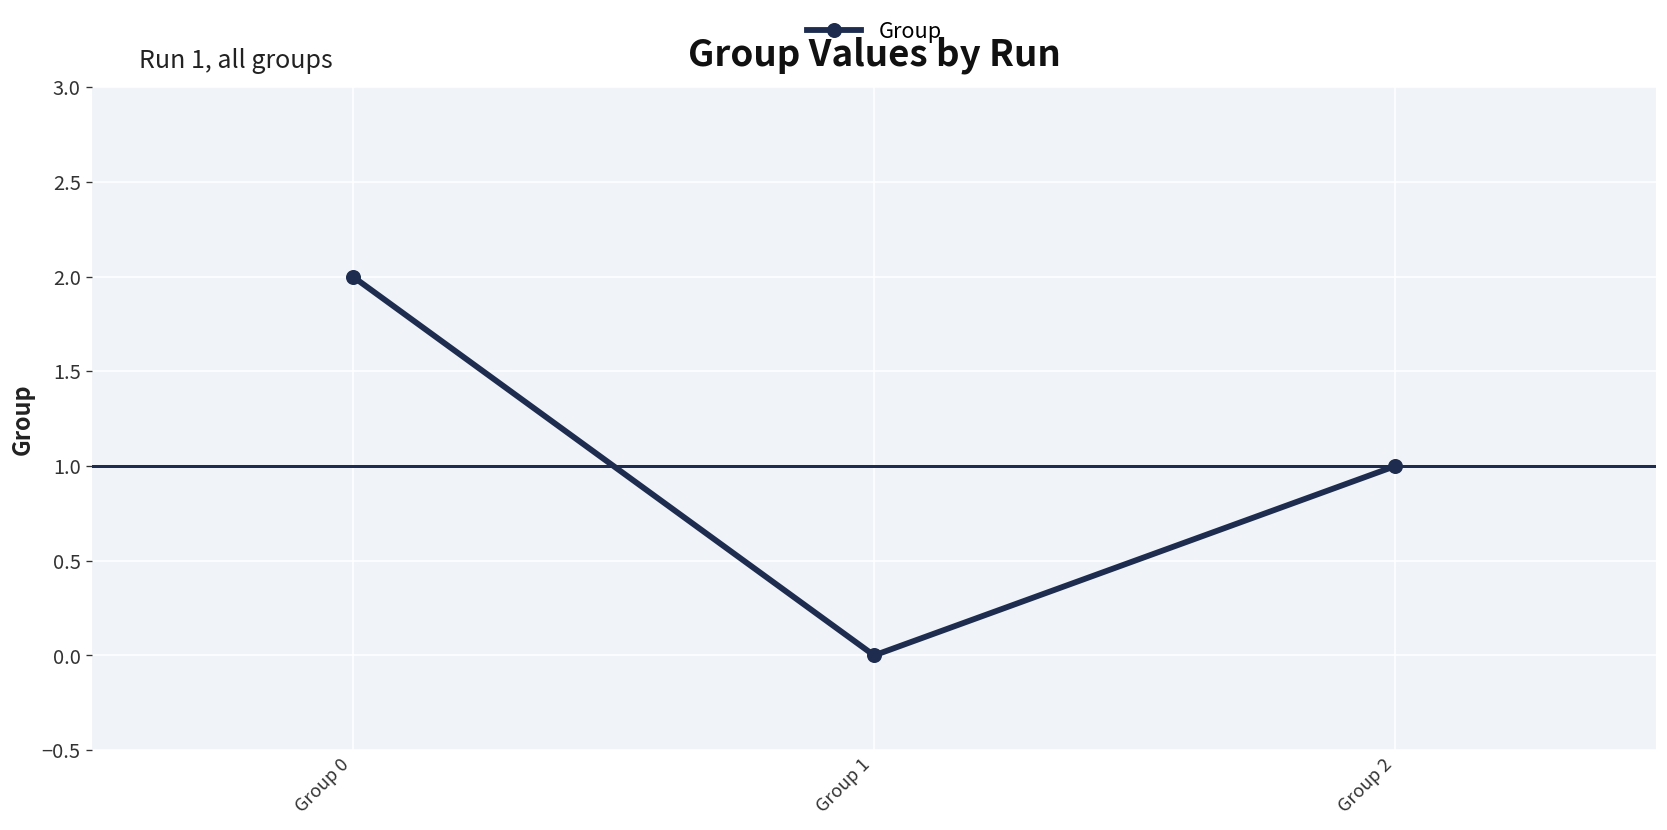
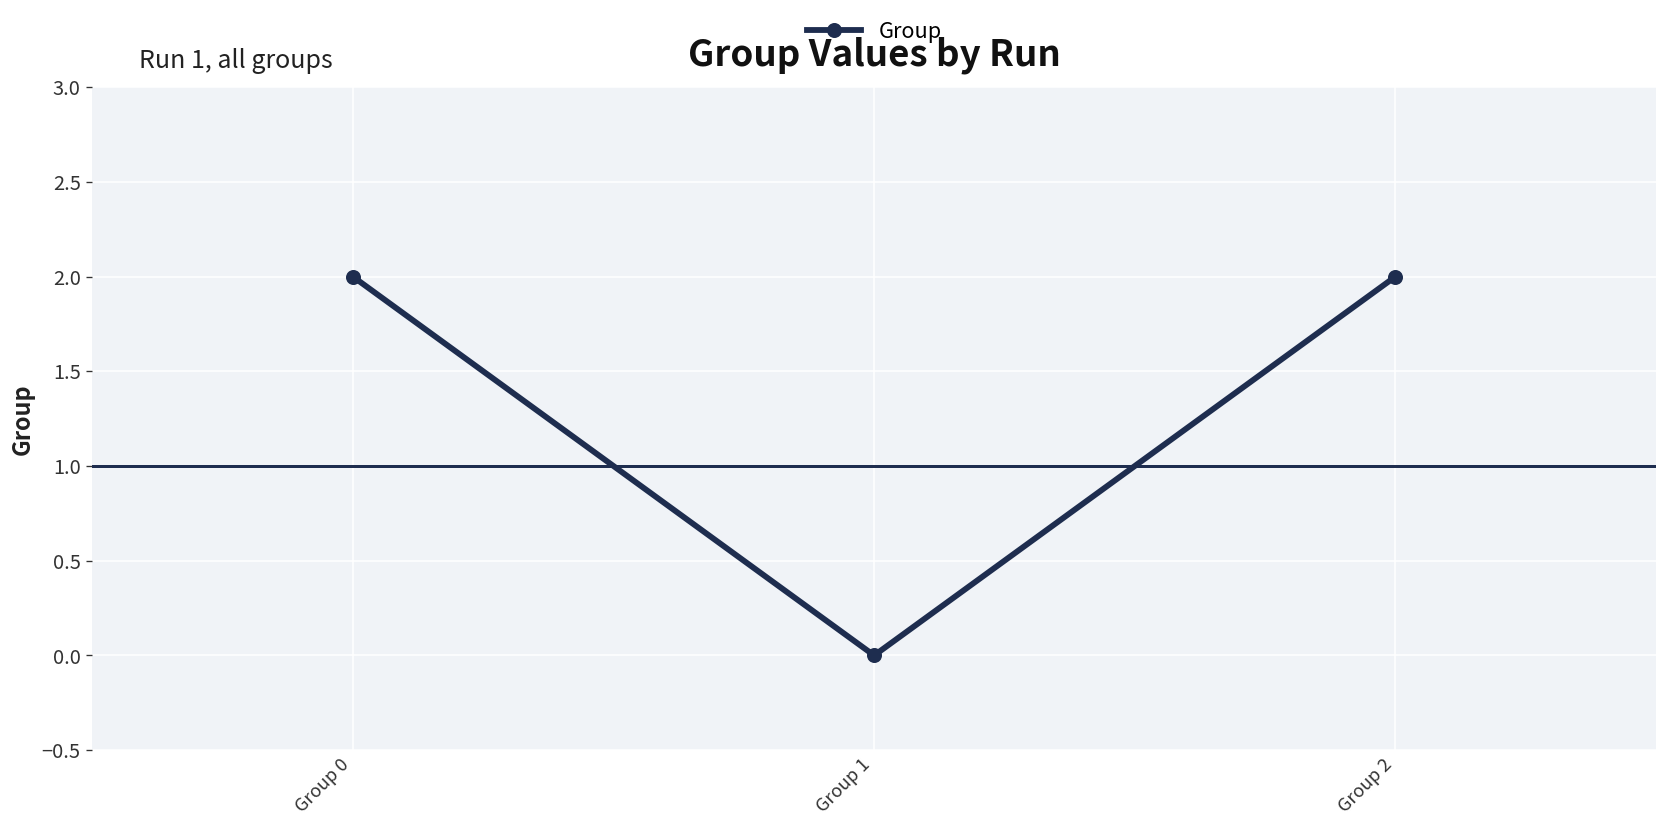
  {
    "Group 0": 2,
    "Group 1": 0,
-   "Group 2": 1
+   "Group 2": 2
  }
